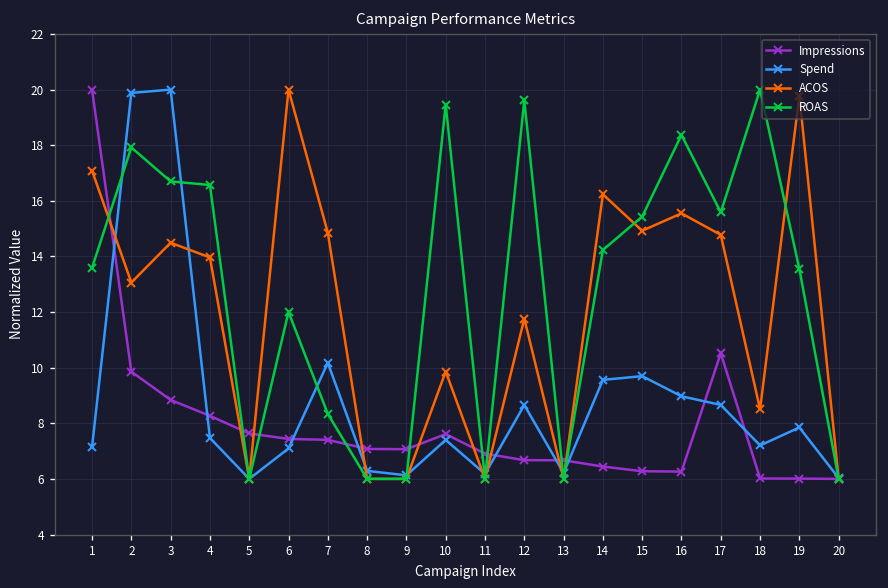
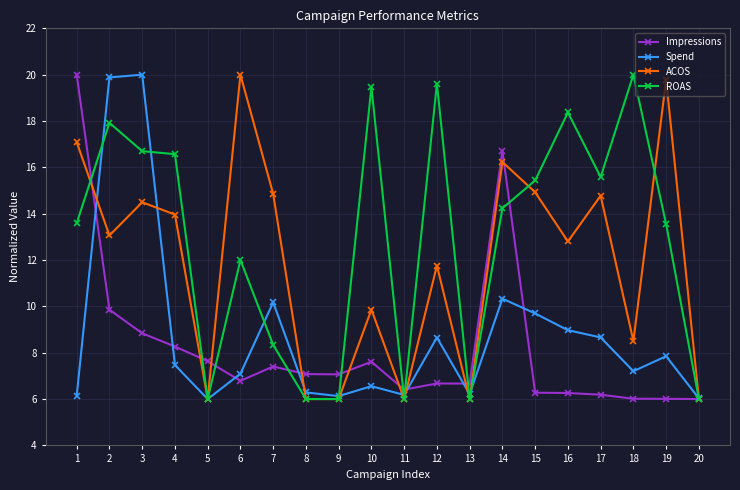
  {
    "Impressions": {
      "1": 20.0,
      "2": 9.9,
      "3": 8.8,
      "4": 8.3,
      "5": 7.6,
-     "6": 7.4,
+     "6": 6.8,
      "7": 7.4,
      "8": 7.1,
      "9": 7.1,
      "10": 7.6,
-     "11": 6.9,
+     "11": 6.4,
      "12": 6.7,
      "13": 6.7,
-     "14": 6.4,
+     "14": 16.7,
      "15": 6.3,
      "16": 6.3,
-     "17": 10.5,
+     "17": 6.2,
      "18": 6.0,
      "19": 6.0
    },
    "Spend": {
-     "1": 7.1,
+     "1": 6.1,
      "2": 19.9,
      "3": 20.0,
      "4": 7.5,
      "6": 7.1,
      "7": 10.2,
      "8": 6.3,
      "9": 6.1,
-     "10": 7.4,
+     "10": 6.6,
      "11": 6.2,
      "12": 8.7,
      "13": 6.2,
-     "14": 9.6,
+     "14": 10.3,
      "15": 9.7,
      "16": 9.0,
      "17": 8.7,
      "18": 7.2,
      "19": 7.8
    },
    "ACOS": {
      "1": 17.1,
      "2": 13.1,
      "3": 14.5,
      "4": 14.0,
      "6": 20.0,
      "7": 14.9,
      "10": 9.9,
      "12": 11.8,
      "14": 16.2,
      "15": 14.9,
-     "16": 15.5,
+     "16": 12.8,
      "17": 14.8,
      "18": 8.5
    },
    "ROAS": {
      "1": 13.6,
      "2": 17.9,
      "3": 16.7,
      "4": 16.6,
      "6": 12.0,
      "7": 8.3,
      "10": 19.5,
      "12": 19.6,
      "14": 14.2,
      "15": 15.4,
      "16": 18.4,
      "17": 15.6,
      "18": 20.0,
      "19": 13.5
    }
  }
